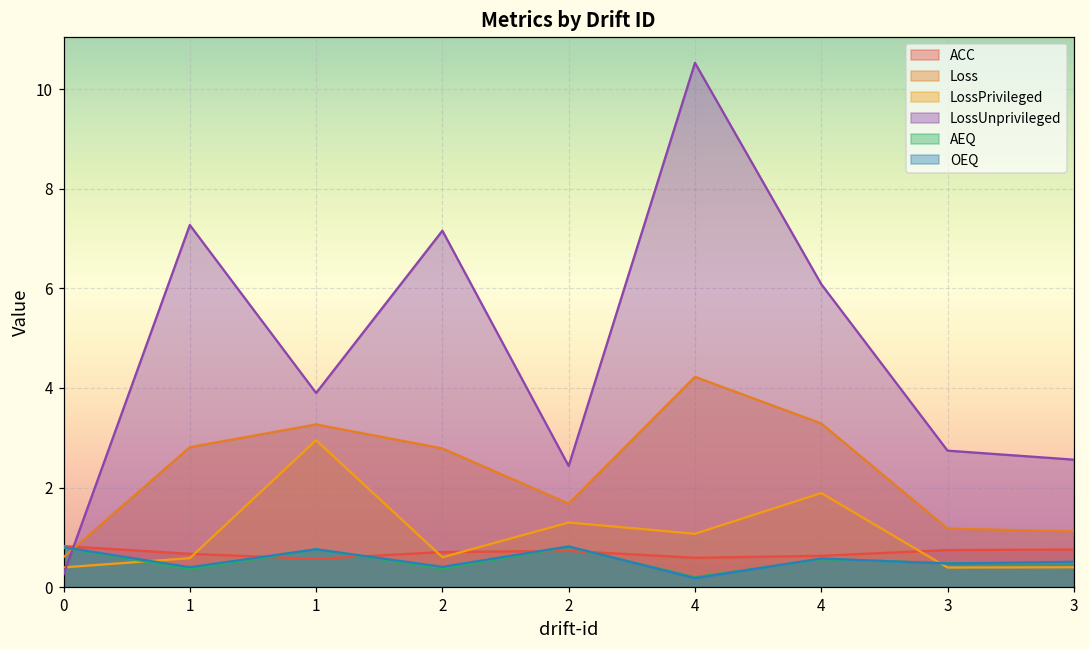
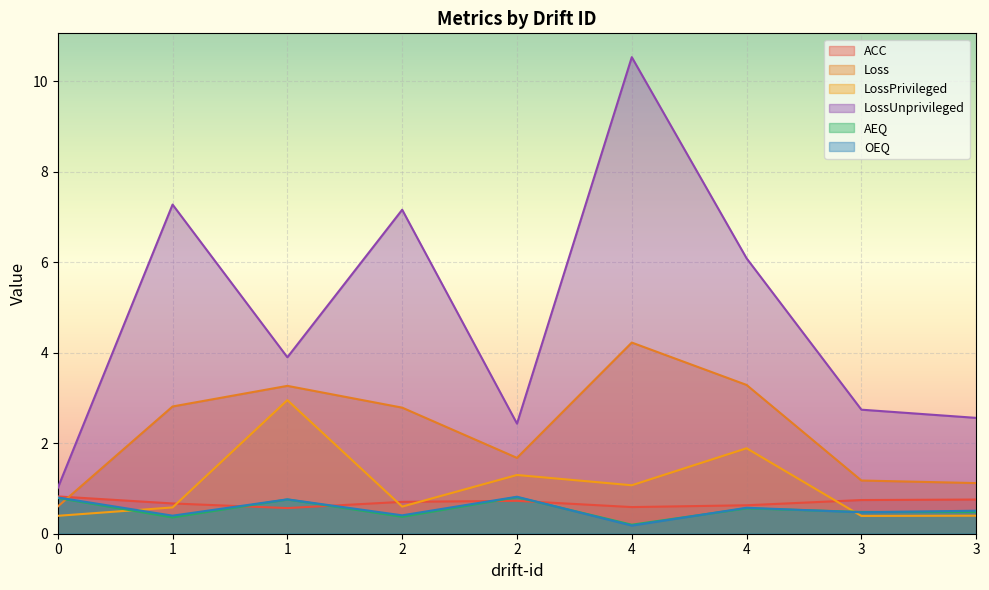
  {
    "LossUnprivileged": {
-     "0": 0.3
+     "0": 1.0
    }
  }
